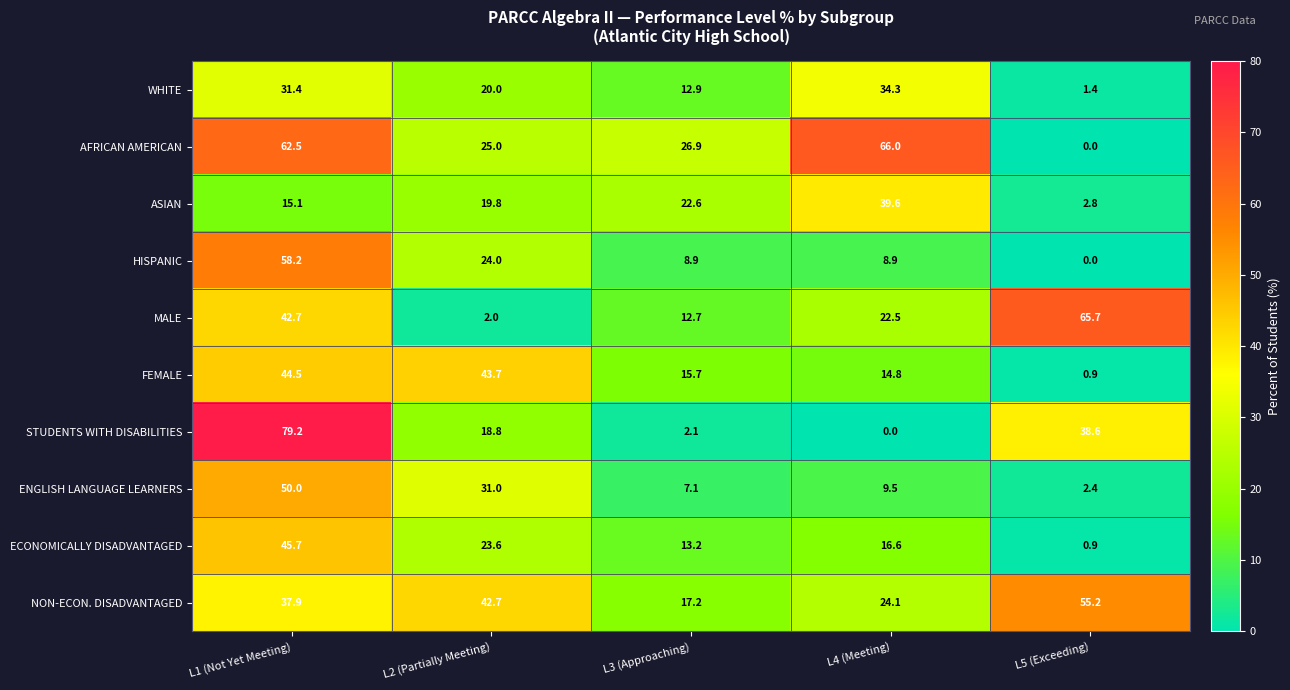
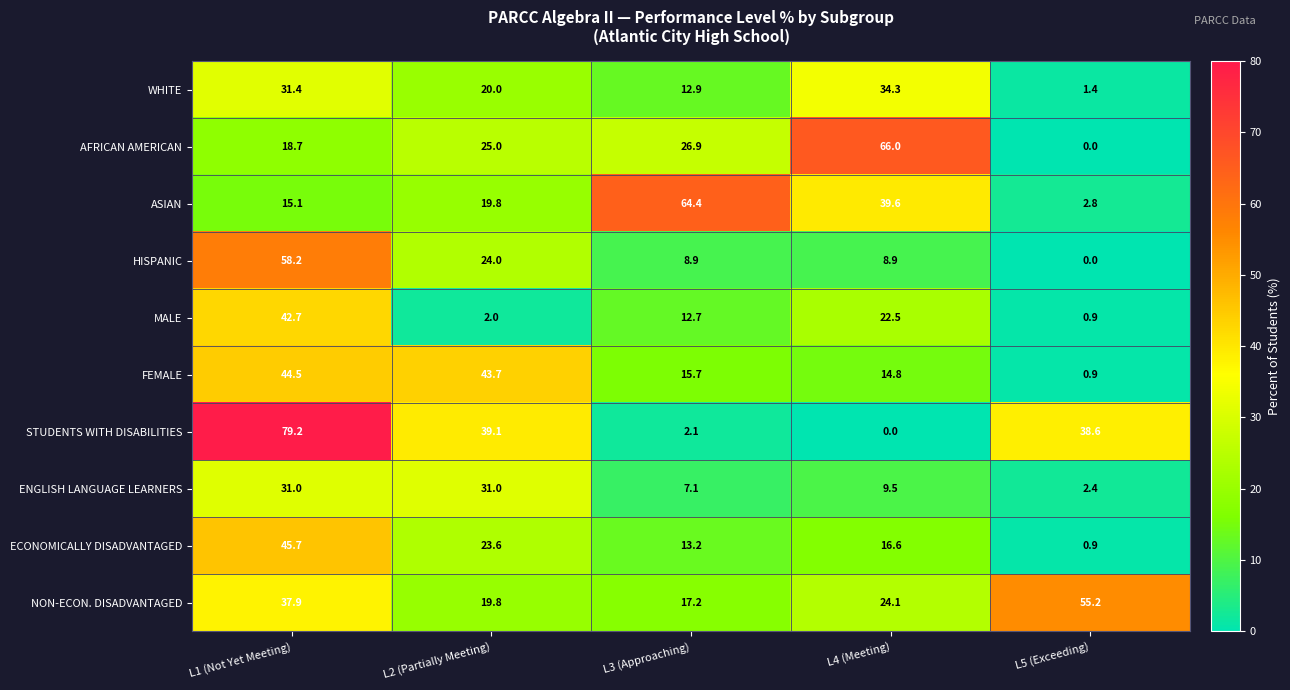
  {
    "WHITE": {
      "L1 (Not Yet Meeting)": 31.4,
      "L2 (Partially Meeting)": 20.0,
      "L3 (Approaching)": 12.9,
      "L4 (Meeting)": 34.3,
      "L5 (Exceeding)": 1.4
    },
    "AFRICAN AMERICAN": {
-     "L1 (Not Yet Meeting)": 62.5,
+     "L1 (Not Yet Meeting)": 18.7,
      "L2 (Partially Meeting)": 25.0,
      "L3 (Approaching)": 26.9,
      "L4 (Meeting)": 66.0,
      "L5 (Exceeding)": 0.0
    },
    "ASIAN": {
      "L1 (Not Yet Meeting)": 15.1,
      "L2 (Partially Meeting)": 19.8,
-     "L3 (Approaching)": 22.6,
+     "L3 (Approaching)": 64.4,
      "L4 (Meeting)": 39.6,
      "L5 (Exceeding)": 2.8
    },
    "HISPANIC": {
      "L1 (Not Yet Meeting)": 58.2,
      "L2 (Partially Meeting)": 24.0,
      "L3 (Approaching)": 8.9,
      "L4 (Meeting)": 8.9,
      "L5 (Exceeding)": 0.0
    },
    "MALE": {
      "L1 (Not Yet Meeting)": 42.7,
      "L2 (Partially Meeting)": 2.0,
      "L3 (Approaching)": 12.7,
      "L4 (Meeting)": 22.5,
-     "L5 (Exceeding)": 65.7
+     "L5 (Exceeding)": 0.9
    },
    "FEMALE": {
      "L1 (Not Yet Meeting)": 44.5,
      "L2 (Partially Meeting)": 43.7,
      "L3 (Approaching)": 15.7,
      "L4 (Meeting)": 14.8,
      "L5 (Exceeding)": 0.9
    },
    "STUDENTS WITH DISABILITIES": {
      "L1 (Not Yet Meeting)": 79.2,
-     "L2 (Partially Meeting)": 18.8,
+     "L2 (Partially Meeting)": 39.1,
      "L3 (Approaching)": 2.1,
      "L4 (Meeting)": 0.0,
      "L5 (Exceeding)": 38.6
    },
    "ENGLISH LANGUAGE LEARNERS": {
-     "L1 (Not Yet Meeting)": 50.0,
+     "L1 (Not Yet Meeting)": 31.0,
      "L2 (Partially Meeting)": 31.0,
      "L3 (Approaching)": 7.1,
      "L4 (Meeting)": 9.5,
      "L5 (Exceeding)": 2.4
    },
    "ECONOMICALLY DISADVANTAGED": {
      "L1 (Not Yet Meeting)": 45.7,
      "L2 (Partially Meeting)": 23.6,
      "L3 (Approaching)": 13.2,
      "L4 (Meeting)": 16.6,
      "L5 (Exceeding)": 0.9
    },
    "NON-ECON. DISADVANTAGED": {
      "L1 (Not Yet Meeting)": 37.9,
-     "L2 (Partially Meeting)": 42.7,
+     "L2 (Partially Meeting)": 19.8,
      "L3 (Approaching)": 17.2,
      "L4 (Meeting)": 24.1,
      "L5 (Exceeding)": 55.2
    }
  }
